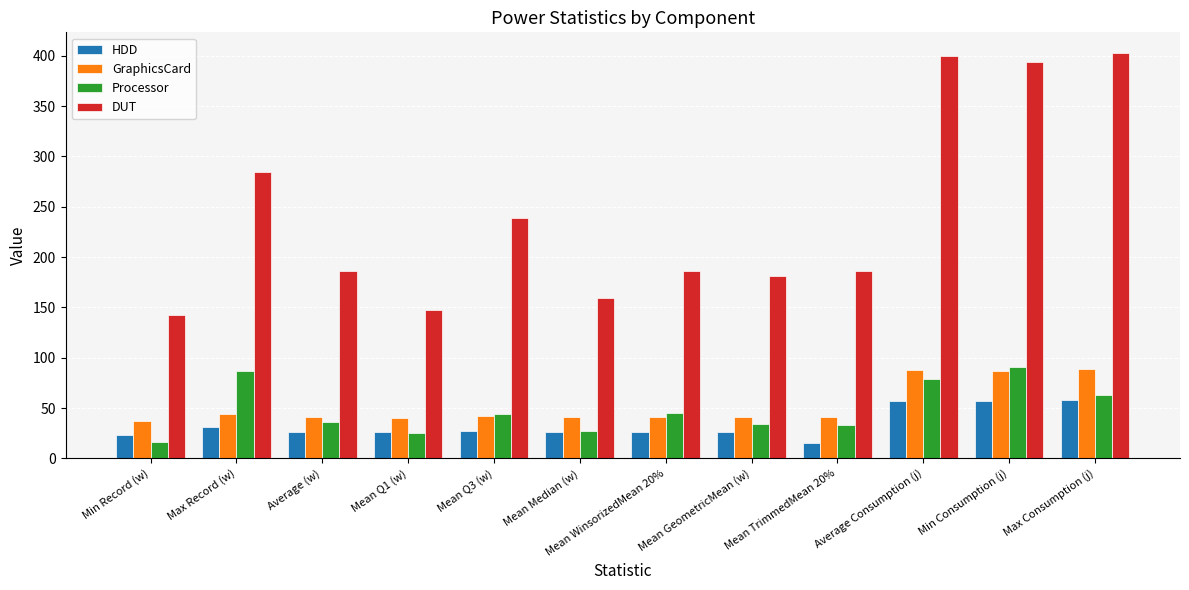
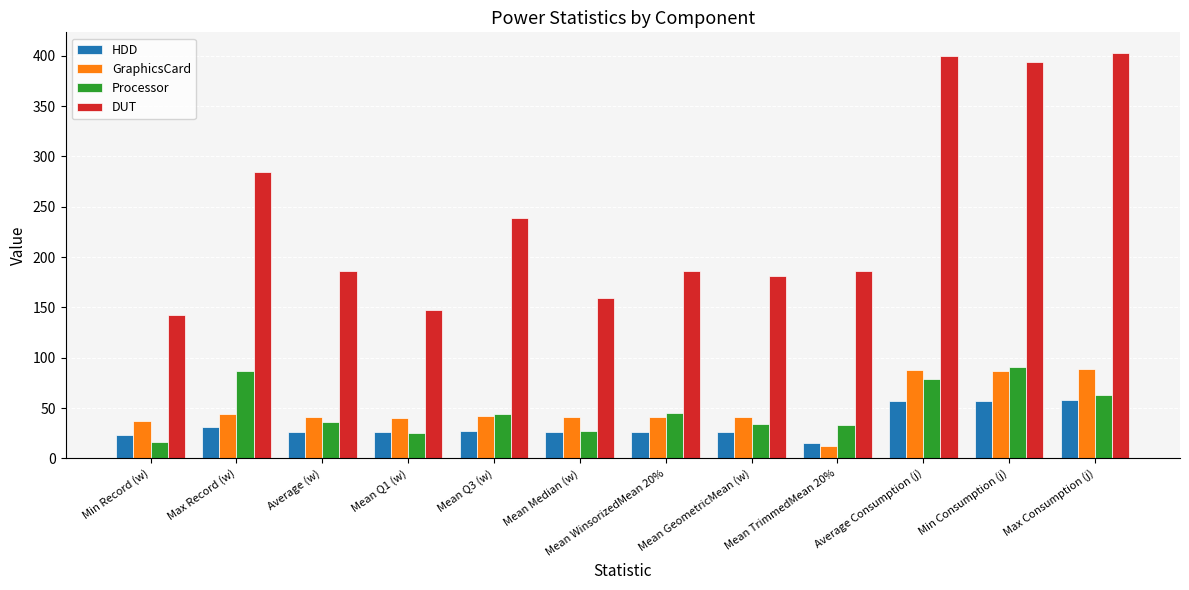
  {
    "HDD": {
      "Min Record (w)": 23,
      "Max Record (w)": 32,
      "Average (w)": 27,
      "Mean Q1 (w)": 26,
      "Mean Q3 (w)": 27,
      "Mean Median (w)": 27,
      "Mean WinsorizedMean 20%": 27,
      "Mean GeometricMean (w)": 27,
      "Mean TrimmedMean 20%": 15,
      "Average Consumption (j)": 57,
      "Min Consumption (j)": 57,
      "Max Consumption (j)": 58
    },
    "GraphicsCard": {
      "Min Record (w)": 37,
      "Max Record (w)": 44,
      "Average (w)": 41,
      "Mean Q1 (w)": 40,
      "Mean Q3 (w)": 42,
      "Mean Median (w)": 41,
      "Mean WinsorizedMean 20%": 41,
      "Mean GeometricMean (w)": 41,
-     "Mean TrimmedMean 20%": 41,
+     "Mean TrimmedMean 20%": 12,
      "Average Consumption (j)": 88,
      "Min Consumption (j)": 87,
      "Max Consumption (j)": 89
    },
    "Processor": {
      "Min Record (w)": 17,
      "Max Record (w)": 87,
      "Average (w)": 37,
      "Mean Q1 (w)": 26,
      "Mean Q3 (w)": 44,
      "Mean Median (w)": 27,
      "Mean WinsorizedMean 20%": 45,
      "Mean GeometricMean (w)": 34,
      "Mean TrimmedMean 20%": 33,
      "Average Consumption (j)": 78,
      "Min Consumption (j)": 91,
      "Max Consumption (j)": 63
    },
    "DUT": {
      "Min Record (w)": 142,
      "Max Record (w)": 285,
      "Average (w)": 186,
      "Mean Q1 (w)": 148,
      "Mean Q3 (w)": 239,
      "Mean Median (w)": 159,
      "Mean WinsorizedMean 20%": 186,
      "Mean GeometricMean (w)": 181,
      "Mean TrimmedMean 20%": 186,
      "Average Consumption (j)": 399,
      "Min Consumption (j)": 394,
      "Max Consumption (j)": 403
    }
  }
